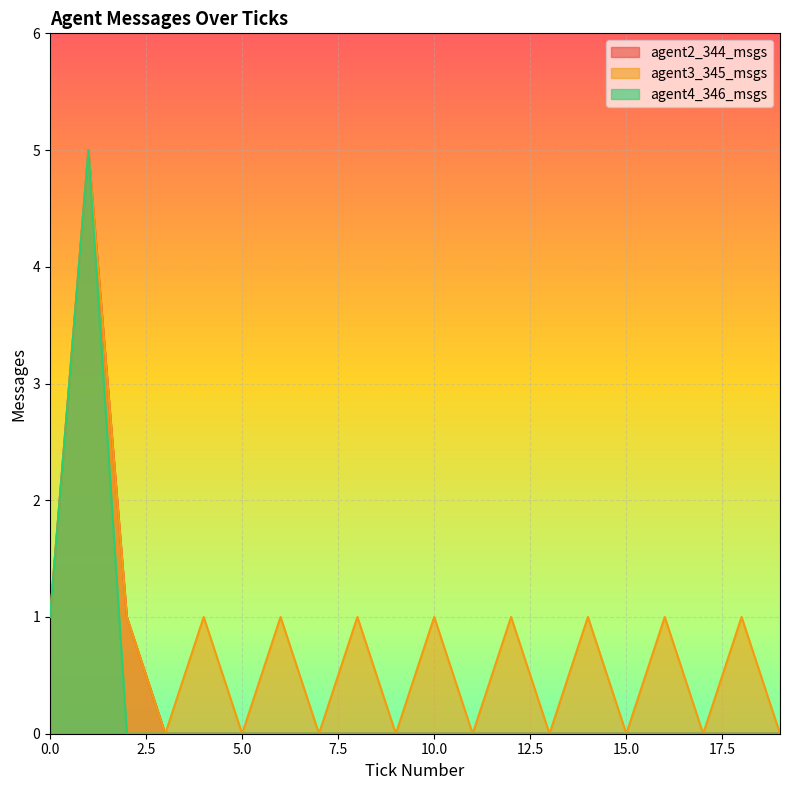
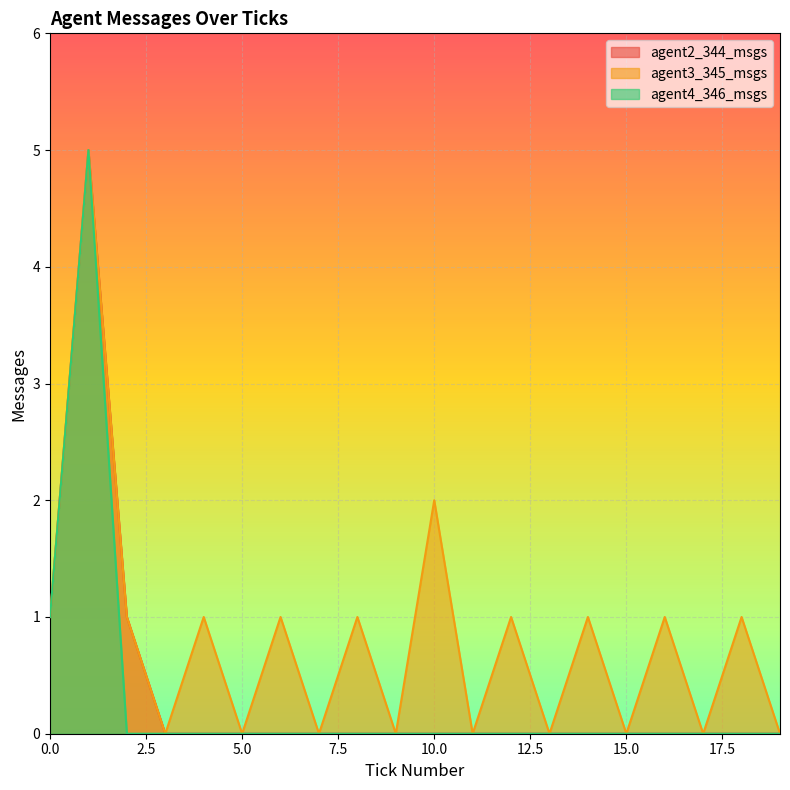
  {
    "agent3_345_msgs": {
-     "10.0": 1
+     "10.0": 2
    }
  }
